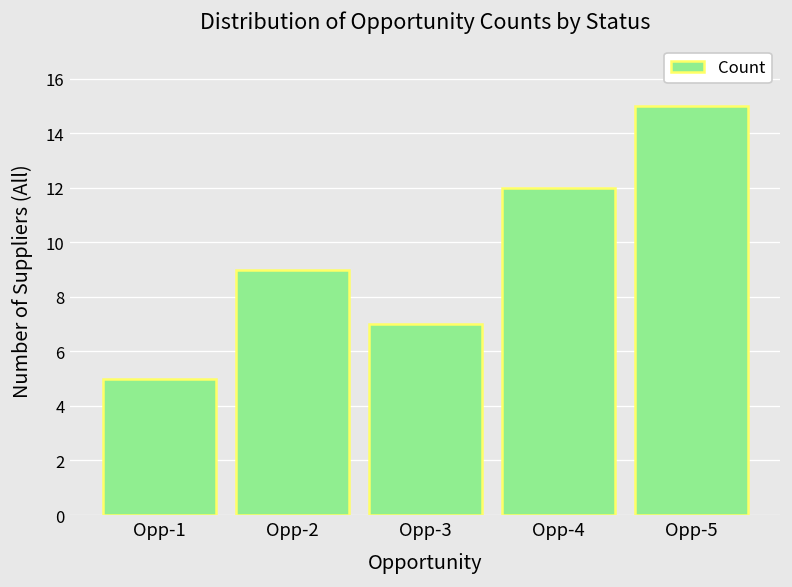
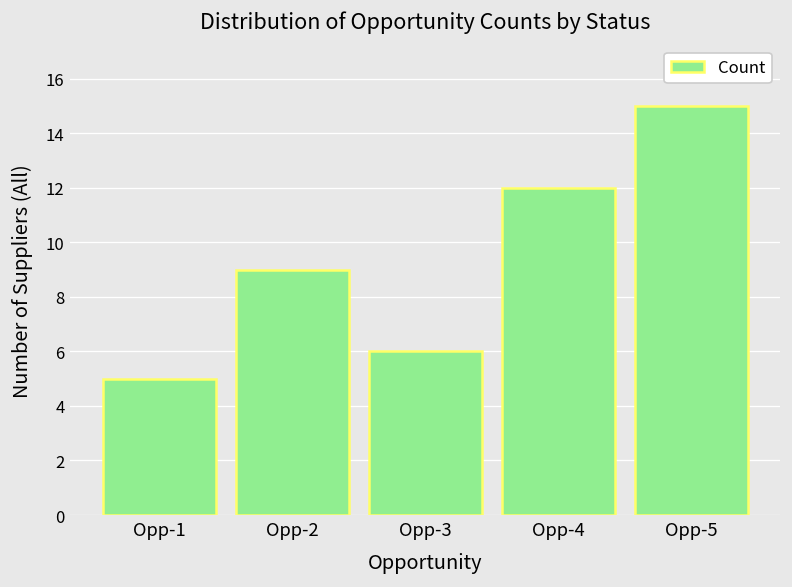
  {
    "Opp-1": 5,
    "Opp-2": 9,
-   "Opp-3": 7,
+   "Opp-3": 6,
    "Opp-4": 12,
    "Opp-5": 15
  }
